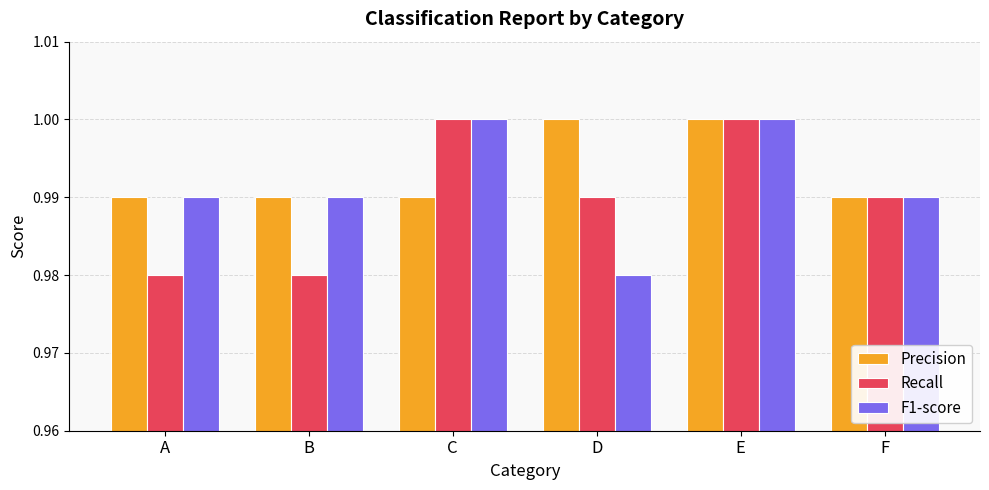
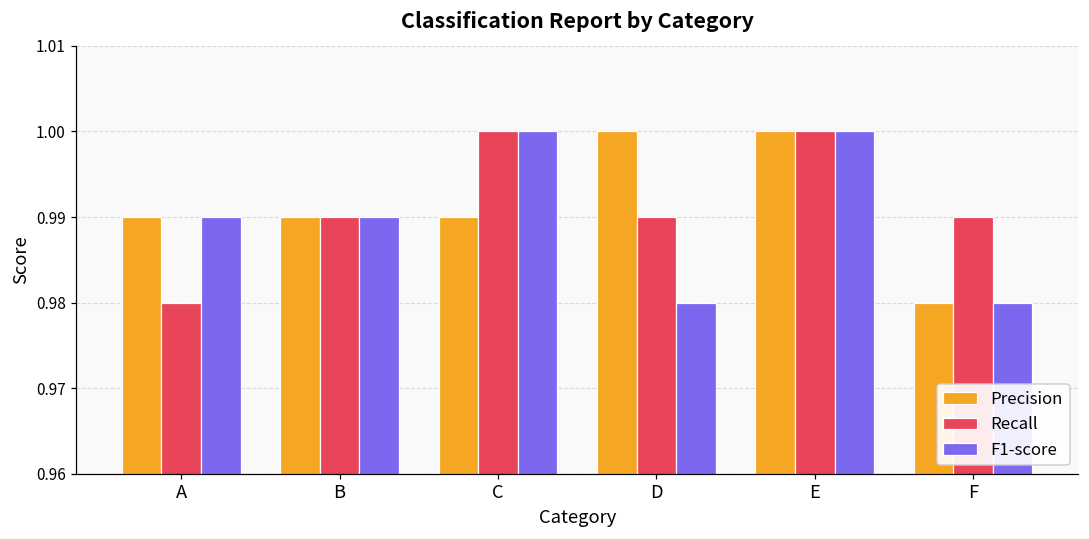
  {
    "Precision": {
      "A": 0.99,
      "B": 0.99,
      "C": 0.99,
      "D": 1.00,
      "E": 1.00,
-     "F": 0.99
+     "F": 0.98
    },
    "Recall": {
      "A": 0.98,
-     "B": 0.98,
+     "B": 0.99,
      "C": 1.00,
      "D": 0.99,
      "E": 1.00,
      "F": 0.99
    },
    "F1-score": {
      "A": 0.99,
      "B": 0.99,
      "C": 1.00,
      "D": 0.98,
      "E": 1.00,
-     "F": 0.99
+     "F": 0.98
    }
  }
